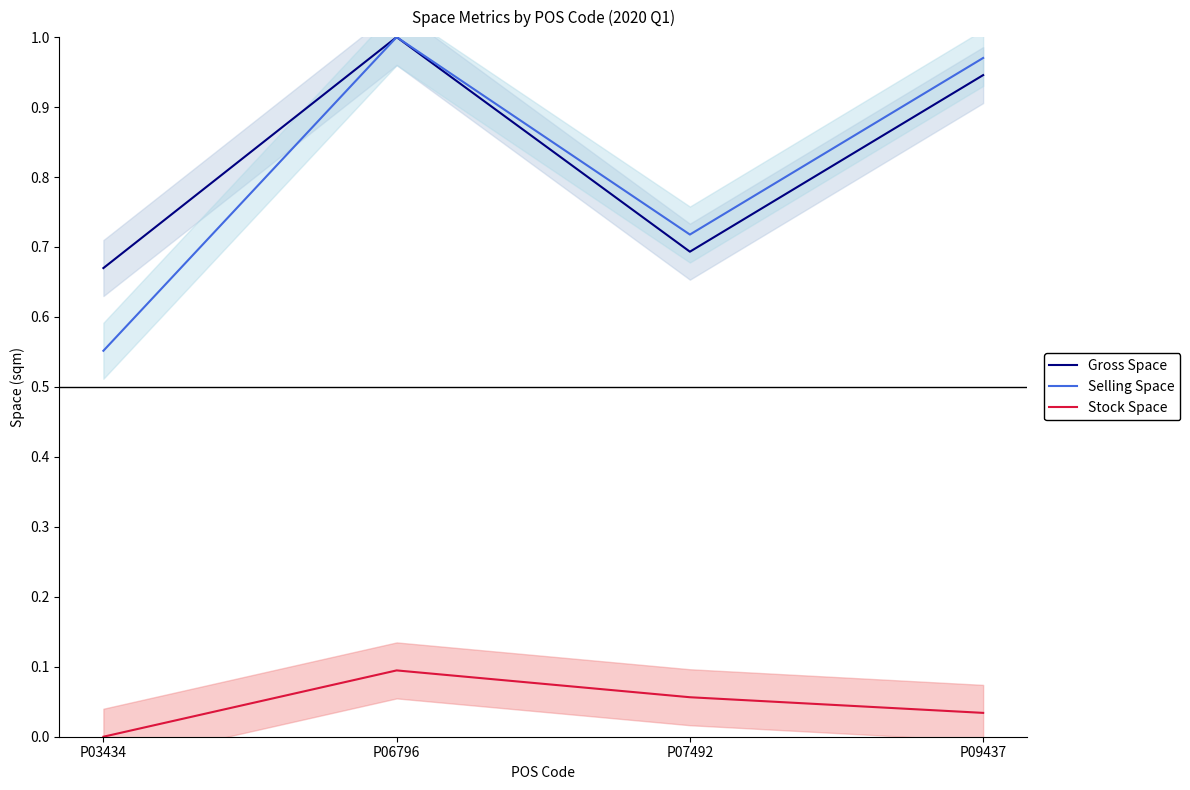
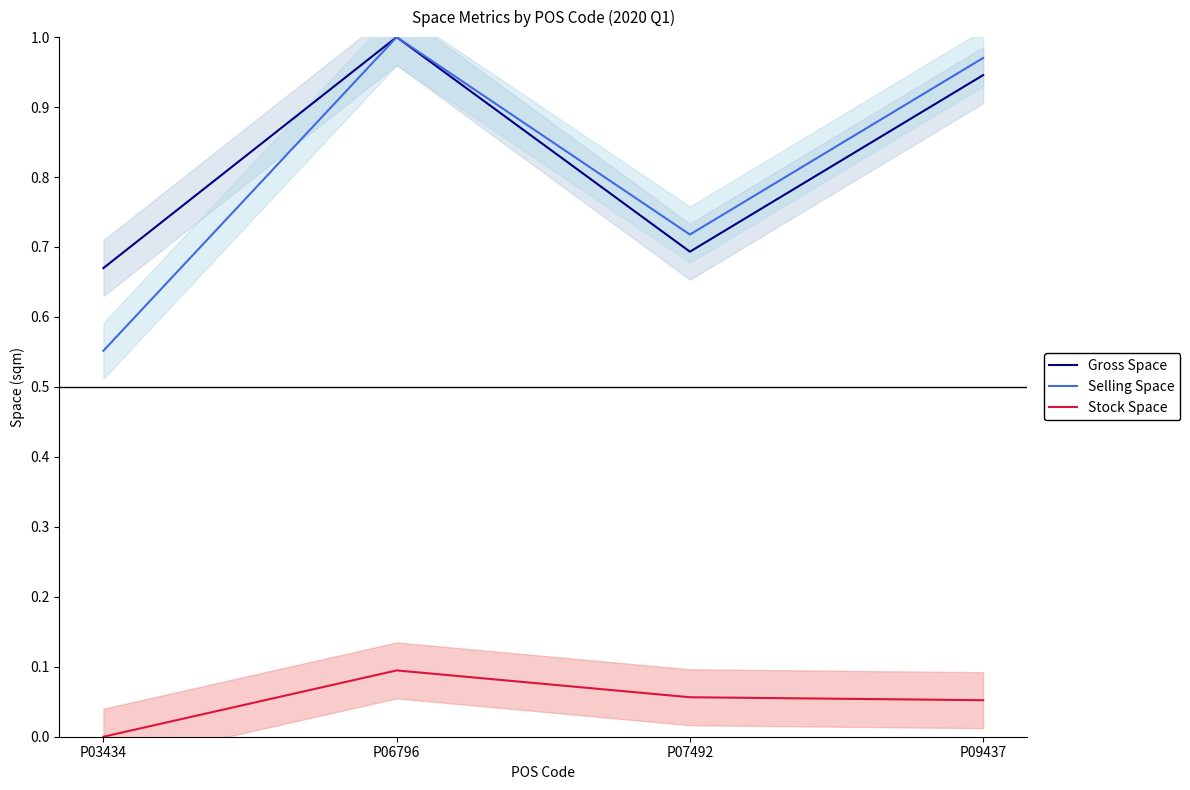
  {
    "Gross Space": {
      "P03434": 0.67,
      "P07492": 0.69,
      "P09437": 0.95
    },
    "Selling Space": {
      "P03434": 0.55,
      "P07492": 0.72,
      "P09437": 0.97
    },
    "Stock Space": {
      "P03434": 0.00,
      "P06796": 0.09,
      "P07492": 0.06,
-     "P09437": 0.03
+     "P09437": 0.05
    }
  }
